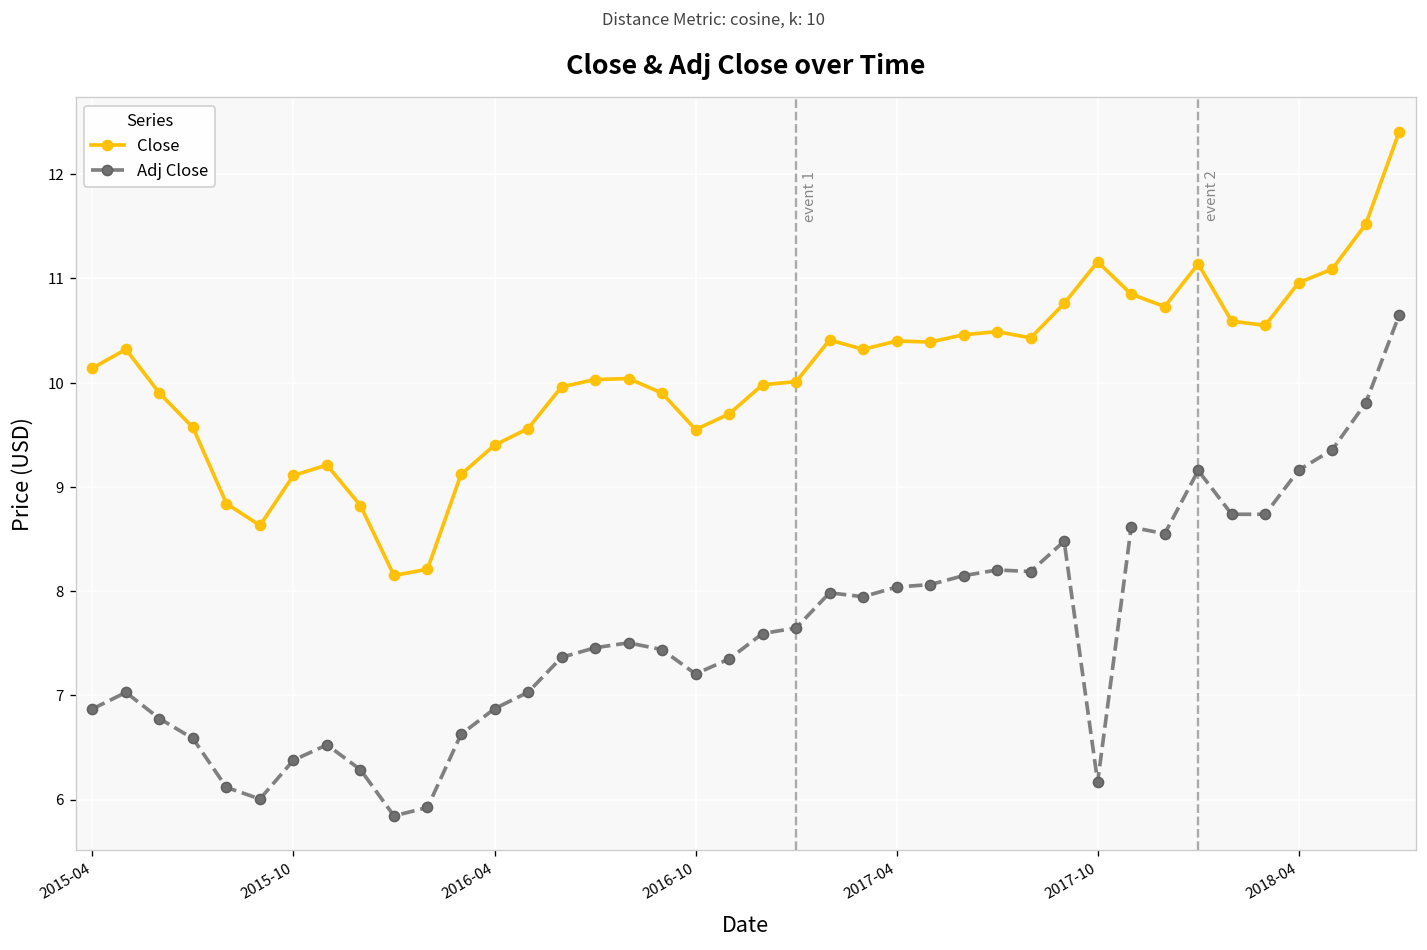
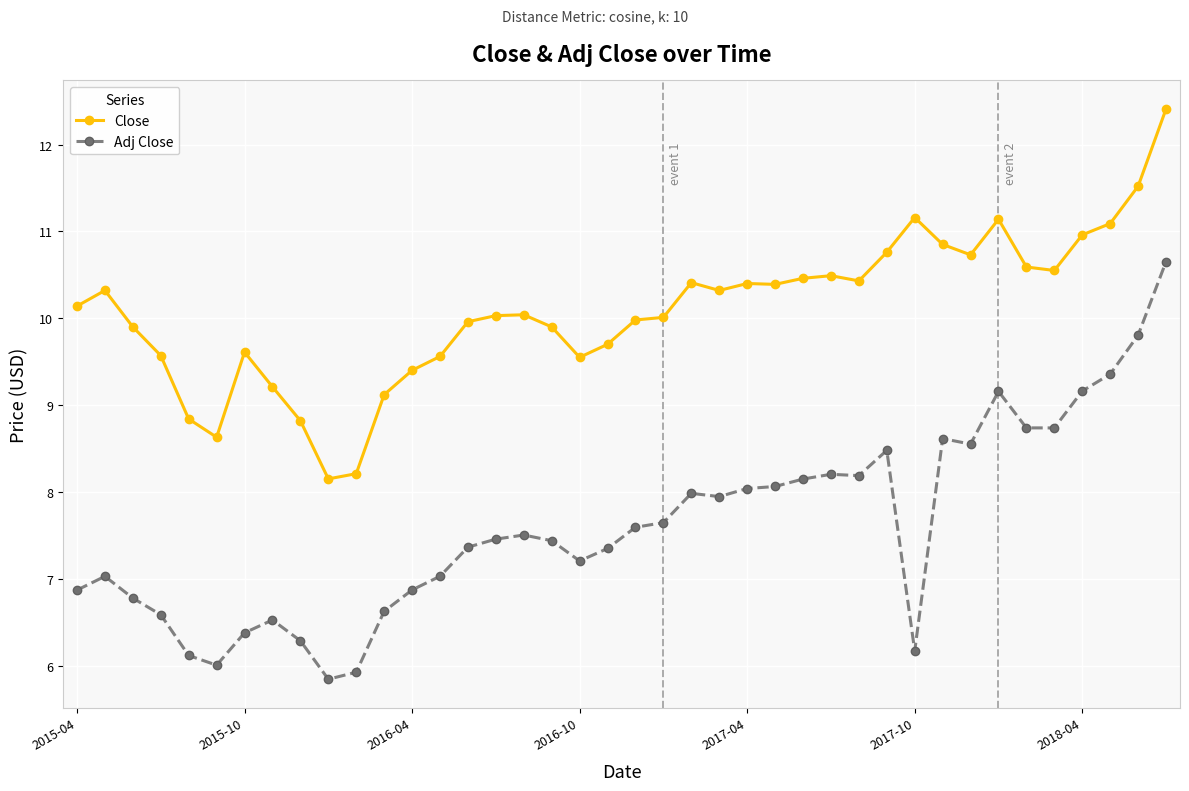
  {
    "Close": {
      "2015-04": 10.1,
-     "2015-10": 9.1,
+     "2015-10": 9.6,
      "2016-04": 9.4,
      "2016-10": 9.6,
      "2017-04": 10.4,
      "2017-10": 11.2,
      "2018-04": 11.0
    },
    "Adj Close": {
      "2015-04": 6.9,
      "2015-10": 6.4,
      "2016-04": 6.9,
      "2016-10": 7.2,
      "2017-04": 8.0,
      "2017-10": 6.2,
      "2018-04": 9.2
    }
  }
